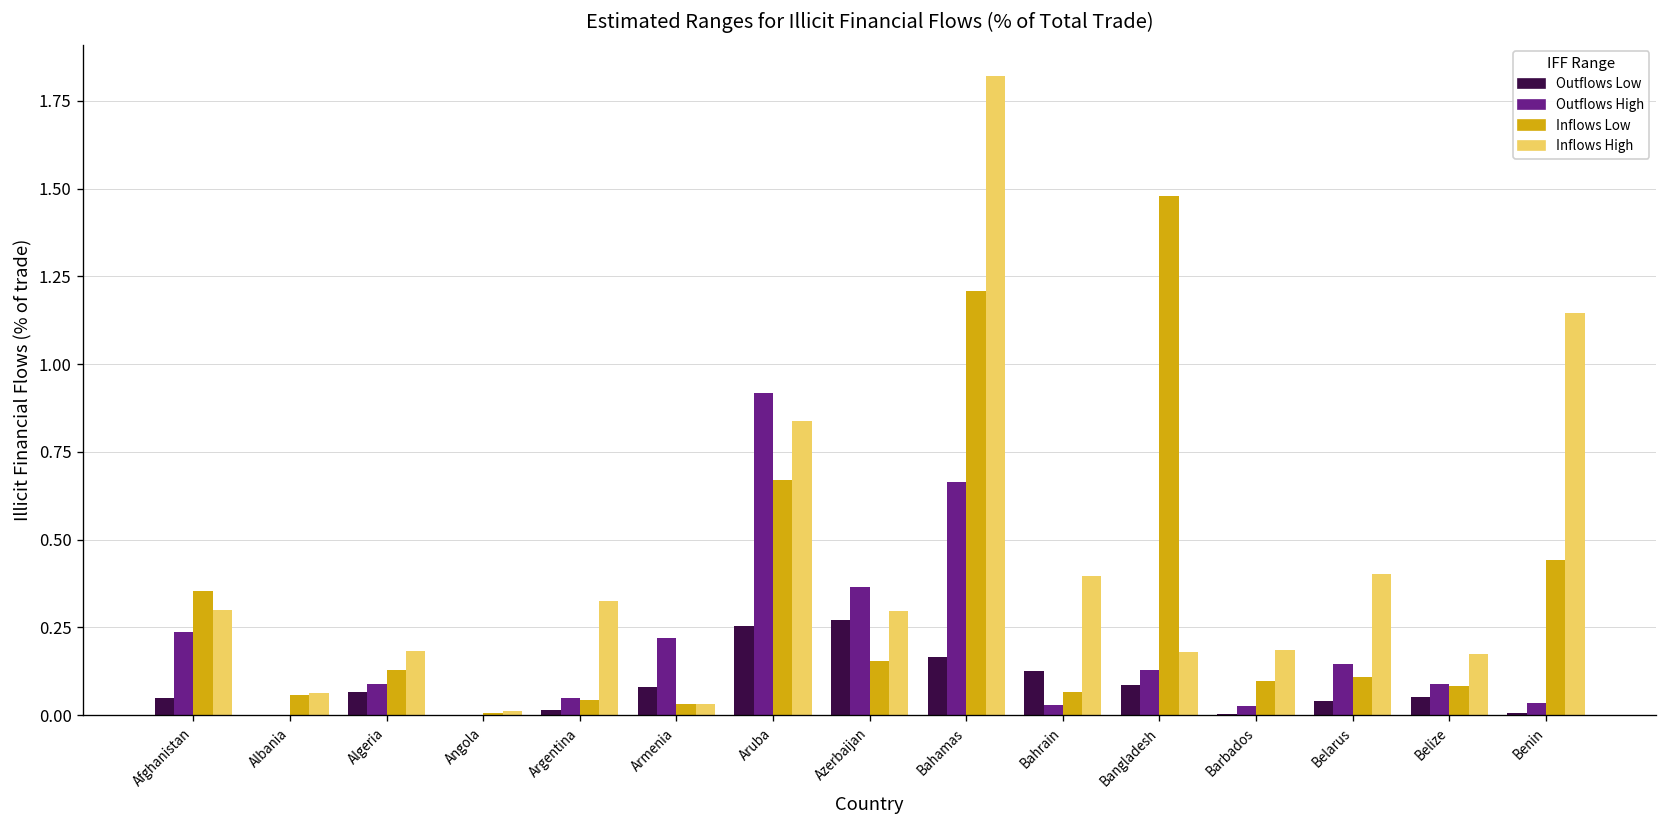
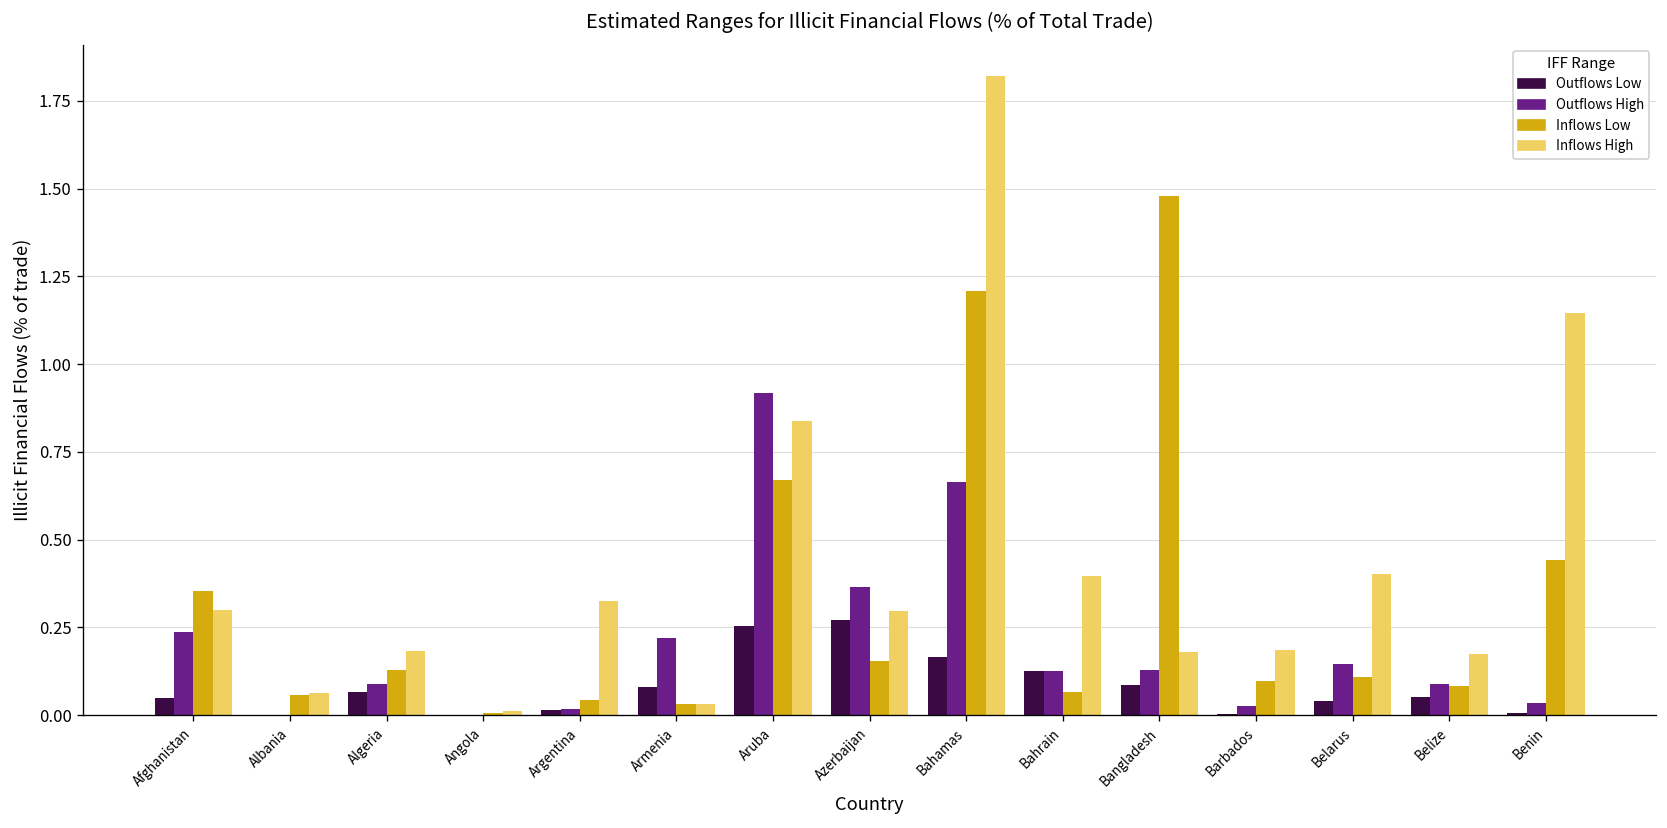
  {
    "Outflows Low": {
      "Afghanistan": 0.05,
      "Albania": 0.00,
      "Algeria": 0.07,
      "Angola": 0.00,
      "Argentina": 0.02,
      "Armenia": 0.08,
      "Aruba": 0.25,
      "Azerbaijan": 0.27,
      "Bahamas": 0.17,
      "Bahrain": 0.13,
      "Bangladesh": 0.09,
      "Belarus": 0.04,
      "Belize": 0.05
    },
    "Outflows High": {
      "Afghanistan": 0.24,
      "Albania": 0.00,
      "Algeria": 0.09,
      "Angola": 0.00,
-     "Argentina": 0.05,
+     "Argentina": 0.02,
      "Armenia": 0.22,
      "Aruba": 0.92,
      "Azerbaijan": 0.37,
      "Bahamas": 0.66,
-     "Bahrain": 0.03,
+     "Bahrain": 0.13,
      "Bangladesh": 0.13,
      "Barbados": 0.03,
      "Belarus": 0.15,
      "Belize": 0.09,
      "Benin": 0.04
    },
    "Inflows Low": {
      "Afghanistan": 0.35,
      "Albania": 0.06,
      "Algeria": 0.13,
      "Argentina": 0.04,
      "Armenia": 0.03,
      "Aruba": 0.67,
      "Azerbaijan": 0.15,
      "Bahamas": 1.21,
      "Bahrain": 0.07,
      "Bangladesh": 1.48,
      "Barbados": 0.10,
      "Belarus": 0.11,
      "Belize": 0.08,
      "Benin": 0.44
    },
    "Inflows High": {
      "Afghanistan": 0.30,
      "Albania": 0.06,
      "Algeria": 0.18,
      "Angola": 0.01,
      "Argentina": 0.32,
      "Armenia": 0.03,
      "Aruba": 0.84,
      "Azerbaijan": 0.30,
      "Bahamas": 1.82,
      "Bahrain": 0.40,
      "Bangladesh": 0.18,
      "Barbados": 0.18,
      "Belarus": 0.40,
      "Belize": 0.18,
      "Benin": 1.14
    }
  }
